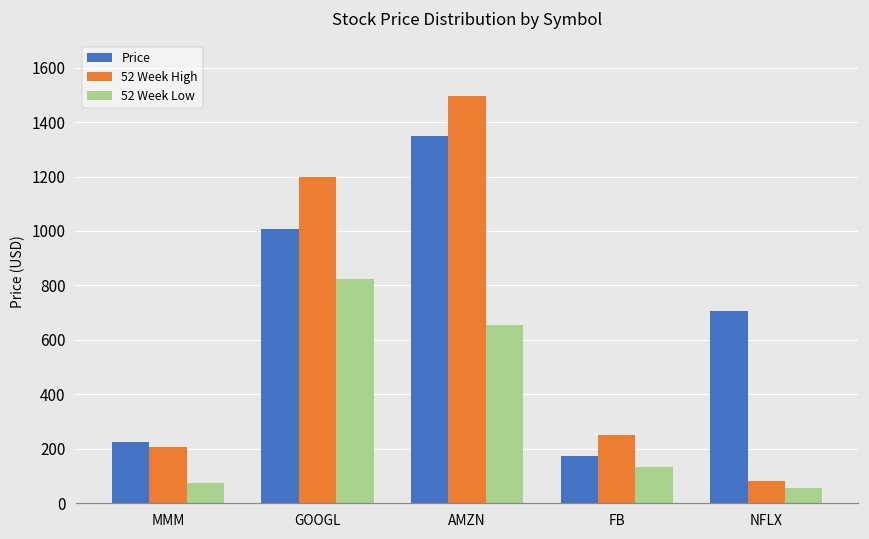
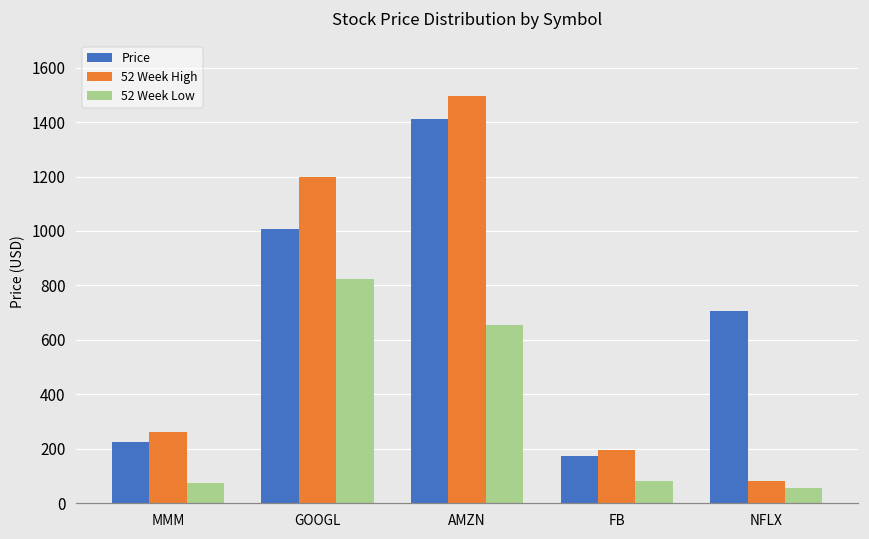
  {
    "Price": {
      "MMM": 220,
      "GOOGL": 1010,
-     "AMZN": 1350,
+     "AMZN": 1410,
      "FB": 170,
      "NFLX": 710
    },
    "52 Week High": {
-     "MMM": 210,
+     "MMM": 260,
      "GOOGL": 1200,
      "AMZN": 1500,
-     "FB": 250,
+     "FB": 200,
      "NFLX": 80
    },
    "52 Week Low": {
      "MMM": 70,
      "GOOGL": 820,
      "AMZN": 650,
-     "FB": 130,
+     "FB": 80,
      "NFLX": 50
    }
  }
